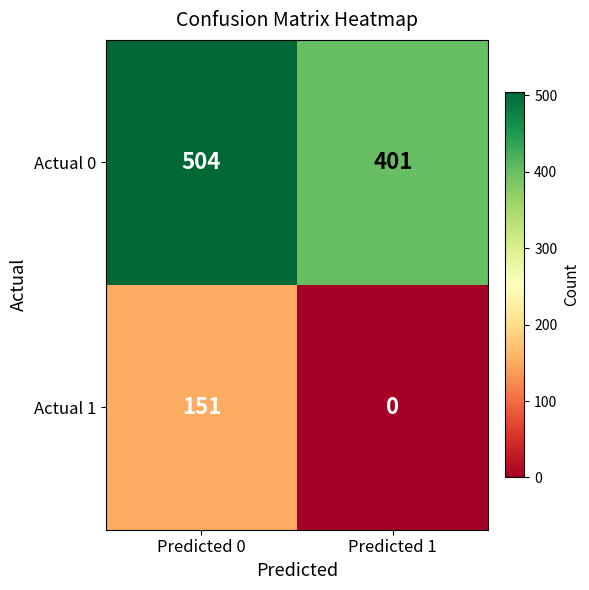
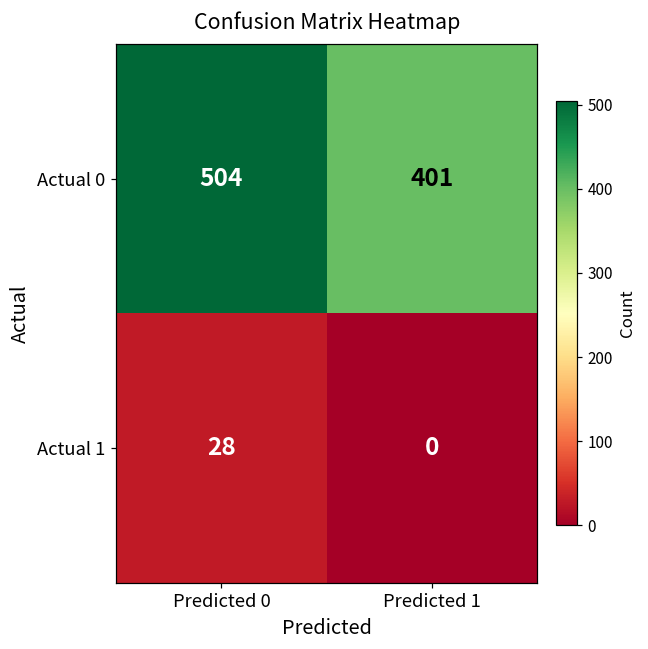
  {
    "Actual 0": {
      "Predicted 0": 504,
      "Predicted 1": 401
    },
    "Actual 1": {
-     "Predicted 0": 151,
+     "Predicted 0": 28,
      "Predicted 1": 0
    }
  }
